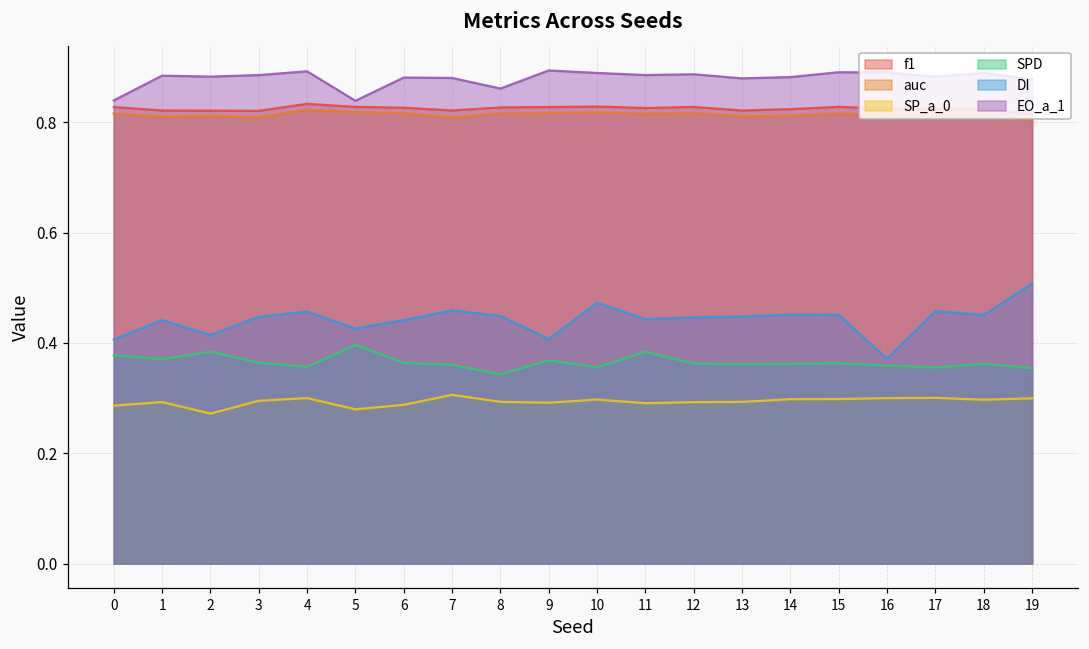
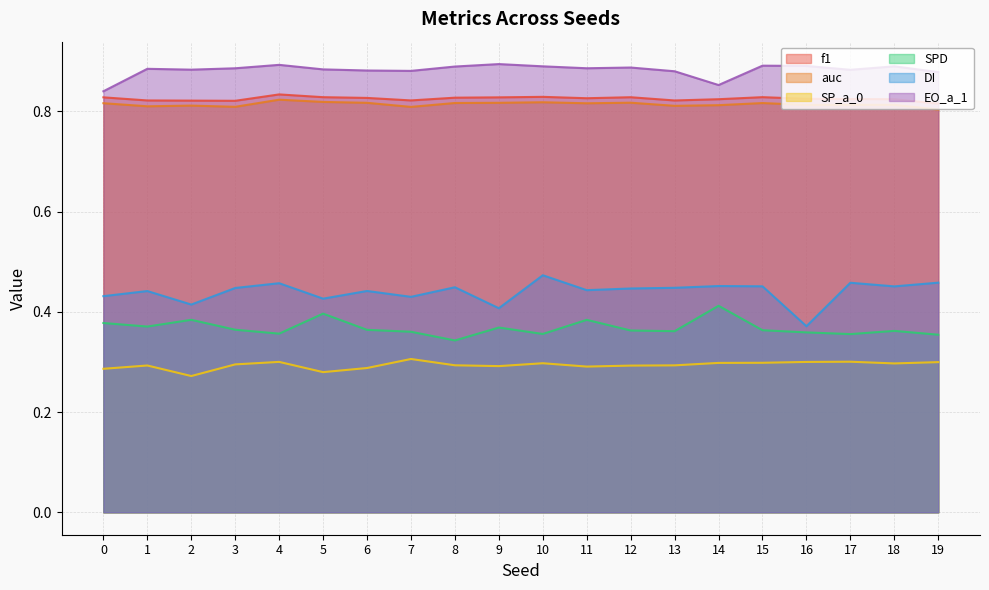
  {
    "SPD": {
      "0": 0.38,
      "1": 0.37,
      "2": 0.38,
      "3": 0.36,
      "4": 0.36,
      "5": 0.40,
      "6": 0.36,
      "7": 0.36,
      "8": 0.34,
      "9": 0.37,
      "10": 0.36,
      "11": 0.38,
      "12": 0.36,
      "13": 0.36,
-     "14": 0.36,
+     "14": 0.41,
      "15": 0.36,
      "16": 0.36,
      "17": 0.36,
      "18": 0.36,
      "19": 0.35
    },
    "DI": {
-     "0": 0.41,
+     "0": 0.43,
      "1": 0.44,
      "2": 0.41,
      "3": 0.45,
      "4": 0.46,
      "5": 0.43,
      "6": 0.44,
-     "7": 0.46,
+     "7": 0.43,
      "8": 0.45,
      "9": 0.41,
      "10": 0.47,
      "11": 0.44,
      "12": 0.45,
      "13": 0.45,
      "14": 0.45,
      "15": 0.45,
      "16": 0.37,
      "17": 0.46,
      "18": 0.45,
-     "19": 0.51
+     "19": 0.46
    },
    "EO_a_1": {
      "0": 0.84,
      "1": 0.88,
      "2": 0.88,
      "3": 0.89,
      "4": 0.89,
-     "5": 0.84,
+     "5": 0.88,
      "6": 0.88,
      "7": 0.88,
-     "8": 0.86,
+     "8": 0.89,
      "9": 0.89,
      "10": 0.89,
      "11": 0.89,
      "12": 0.89,
      "13": 0.88,
-     "14": 0.88,
+     "14": 0.85,
      "15": 0.89
    }
  }
